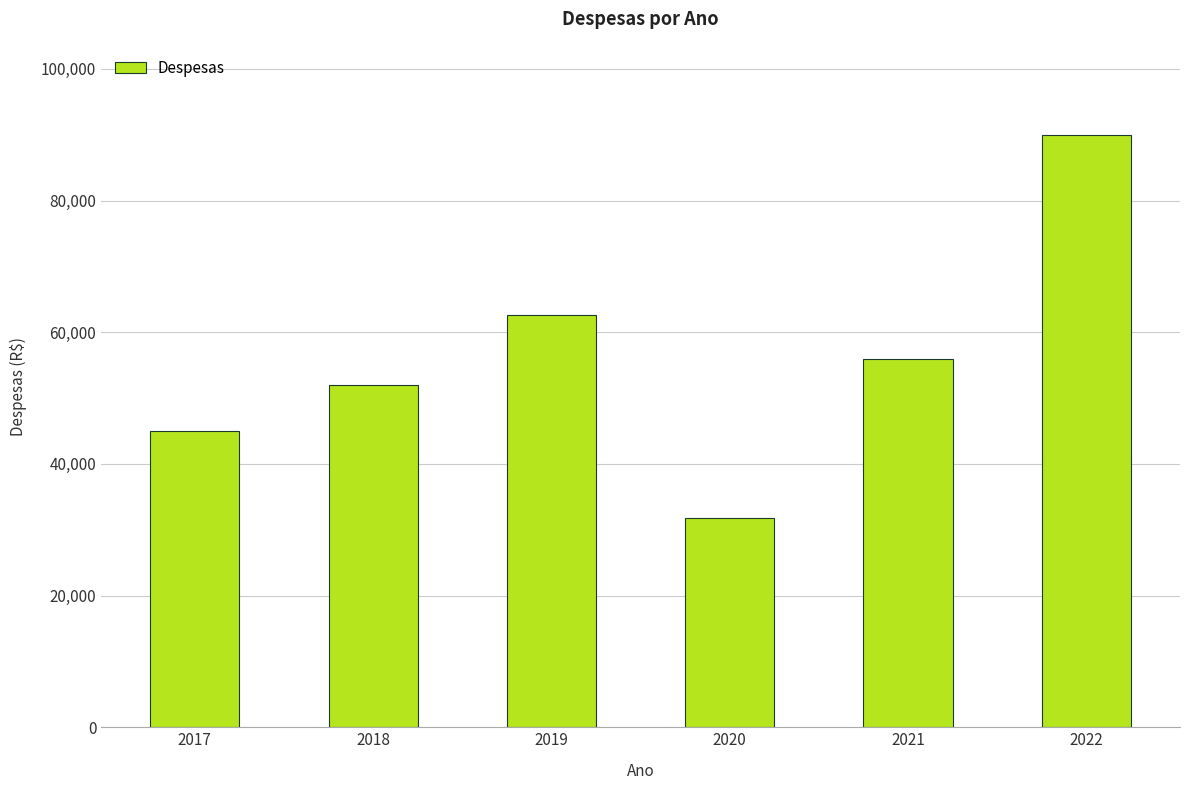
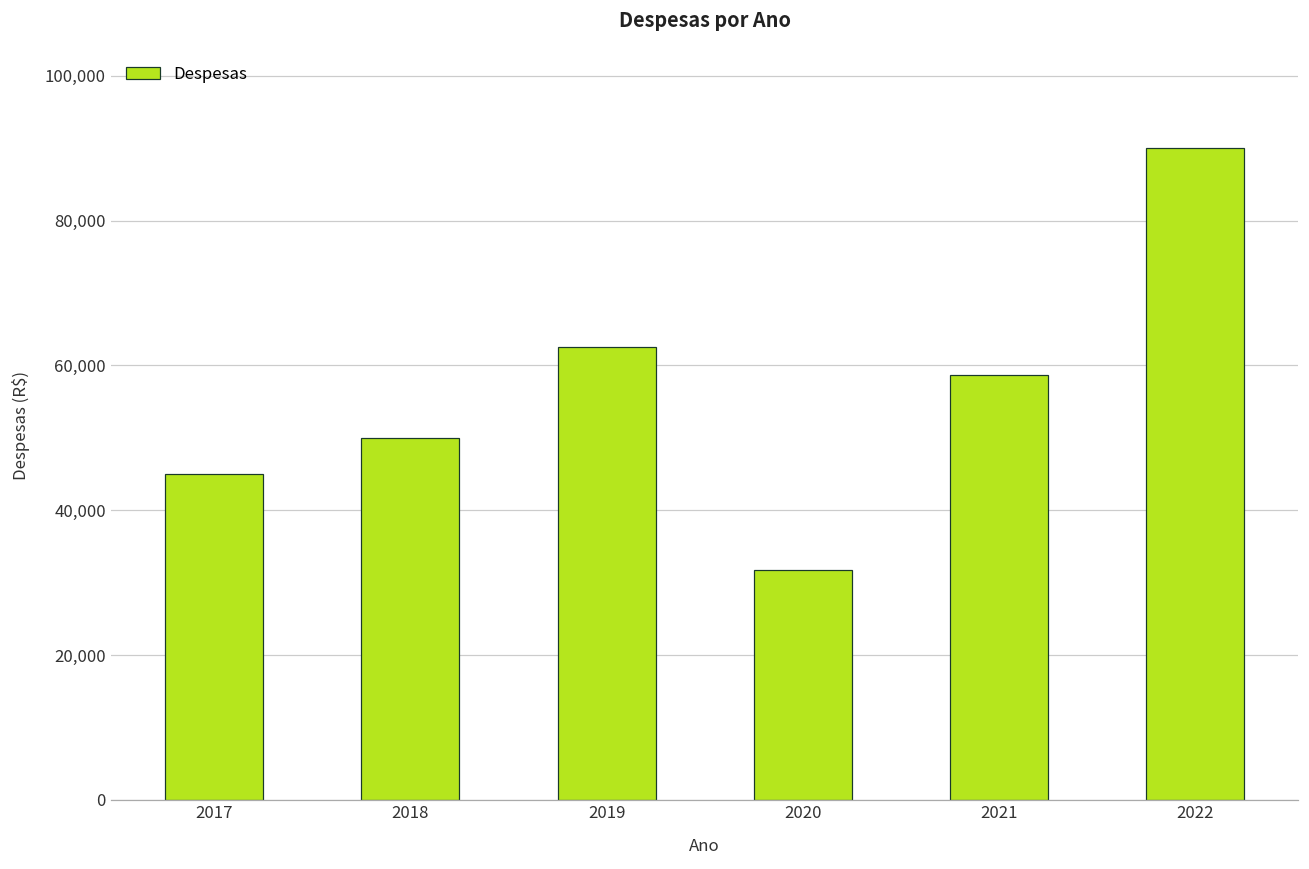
  {
    "2017": "45,000",
-   "2018": "52,000",
+   "2018": "50,000",
    "2019": "63,000",
    "2020": "32,000",
-   "2021": "56,000",
+   "2021": "59,000",
    "2022": "90,000"
  }
